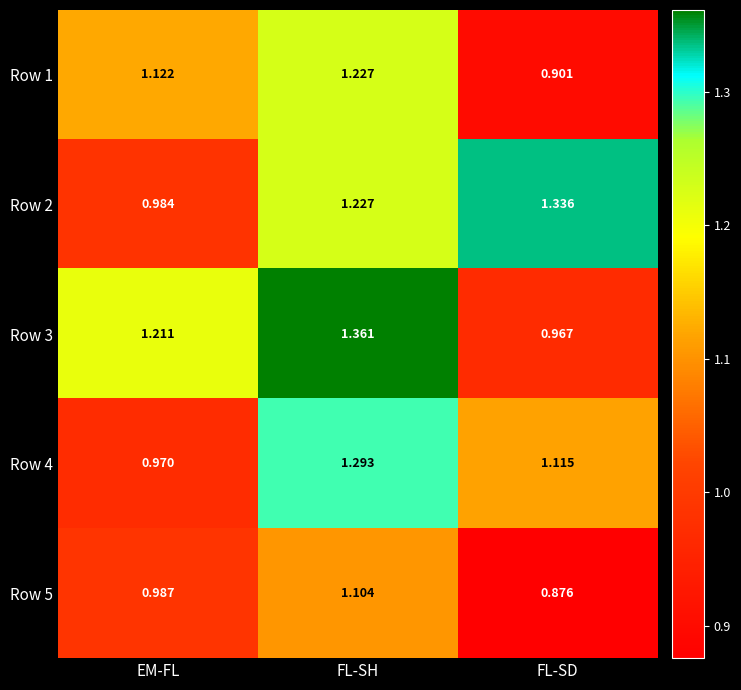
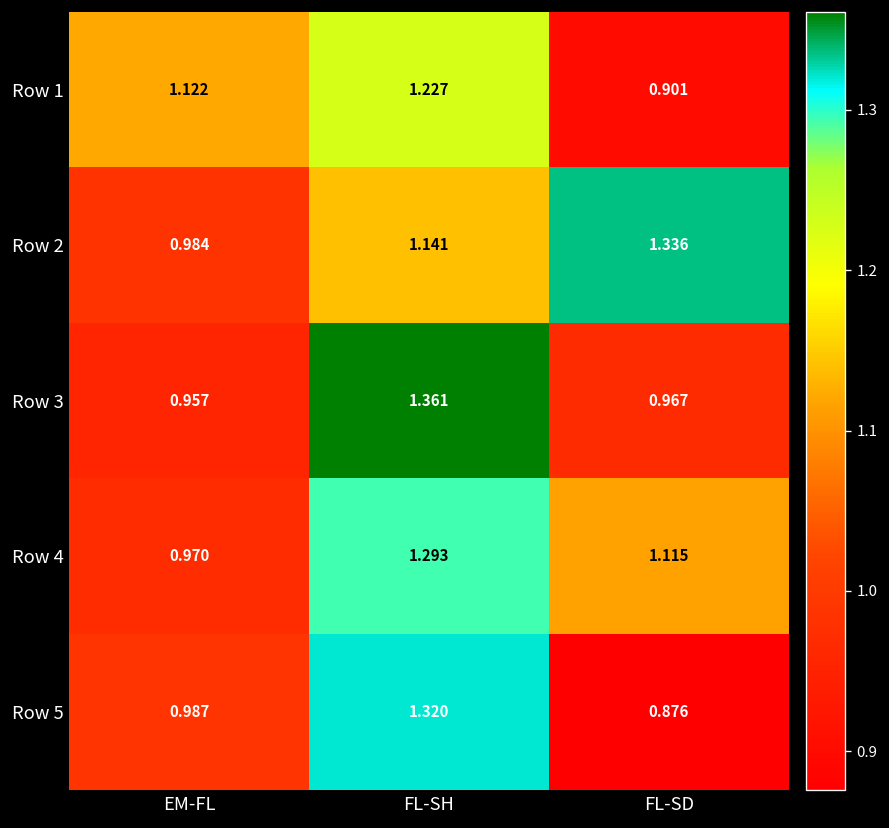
  {
    "Row 1": {
      "EM-FL": 1.122,
      "FL-SH": 1.227,
      "FL-SD": 0.901
    },
    "Row 2": {
      "EM-FL": 0.984,
-     "FL-SH": 1.227,
+     "FL-SH": 1.141,
      "FL-SD": 1.336
    },
    "Row 3": {
-     "EM-FL": 1.211,
+     "EM-FL": 0.957,
      "FL-SH": 1.361,
      "FL-SD": 0.967
    },
    "Row 4": {
      "EM-FL": 0.970,
      "FL-SH": 1.293,
      "FL-SD": 1.115
    },
    "Row 5": {
      "EM-FL": 0.987,
-     "FL-SH": 1.104,
+     "FL-SH": 1.320,
      "FL-SD": 0.876
    }
  }
